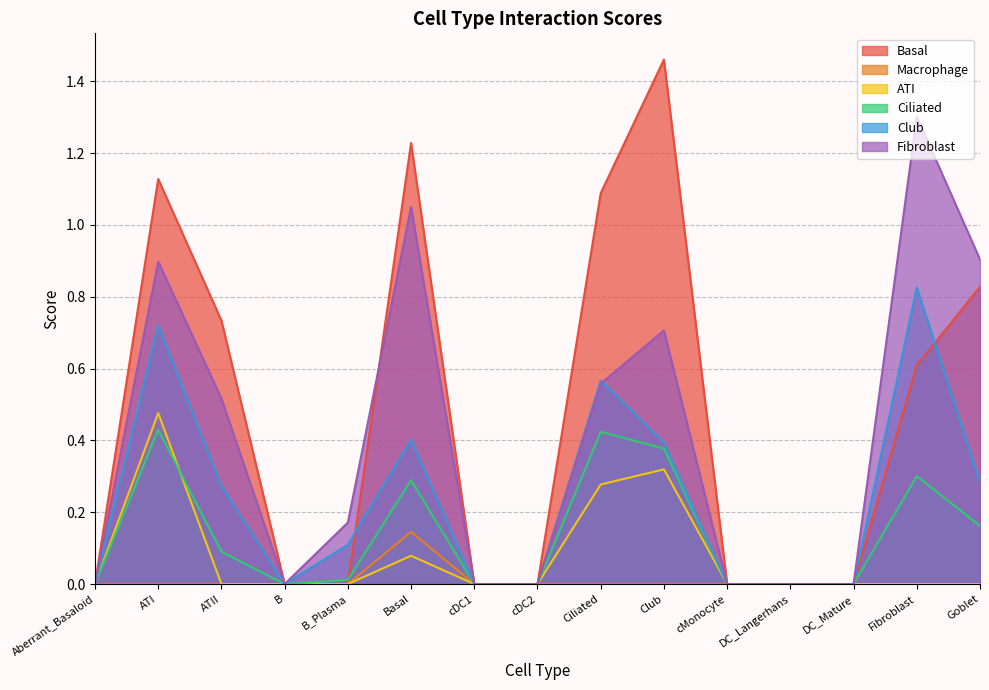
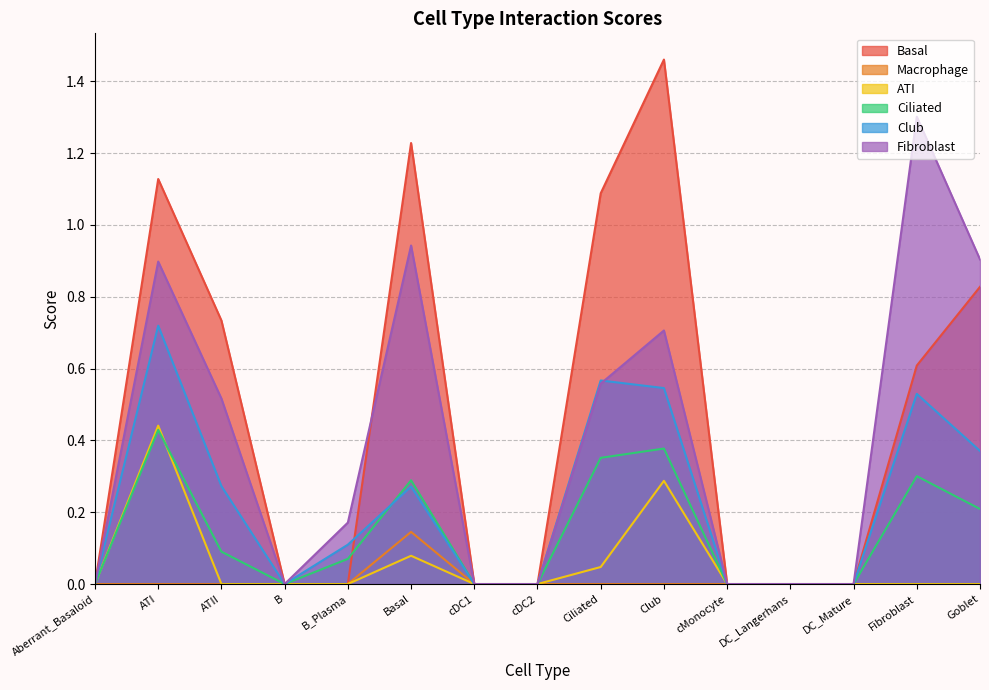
  {
    "ATI": {
-     "ATI": 0.48,
+     "ATI": 0.44,
      "Basal": 0.08,
-     "Ciliated": 0.28,
-     "Club": 0.32
+     "Ciliated": 0.05,
+     "Club": 0.29
    },
    "Ciliated": {
      "ATI": 0.43,
      "ATII": 0.09,
-     "B_Plasma": 0.01,
+     "B_Plasma": 0.07,
      "Basal": 0.29,
-     "Ciliated": 0.42,
+     "Ciliated": 0.35,
      "Club": 0.38,
      "Fibroblast": 0.30,
-     "Goblet": 0.16
+     "Goblet": 0.21
    },
    "Club": {
      "ATI": 0.72,
      "ATII": 0.27,
      "B_Plasma": 0.11,
-     "Basal": 0.40,
+     "Basal": 0.27,
      "Ciliated": 0.57,
-     "Club": 0.39,
-     "Fibroblast": 0.83,
-     "Goblet": 0.28
+     "Club": 0.55,
+     "Fibroblast": 0.53,
+     "Goblet": 0.37
    },
    "Fibroblast": {
      "ATI": 0.90,
      "ATII": 0.52,
      "B_Plasma": 0.17,
-     "Basal": 1.05,
+     "Basal": 0.94,
      "Ciliated": 0.56,
      "Club": 0.71,
      "Goblet": 0.90
    }
  }
